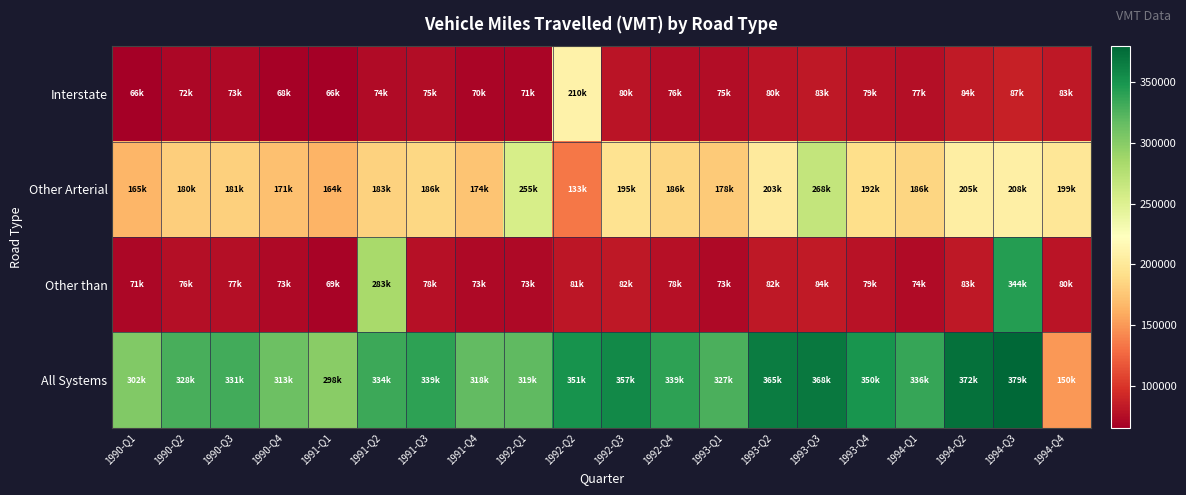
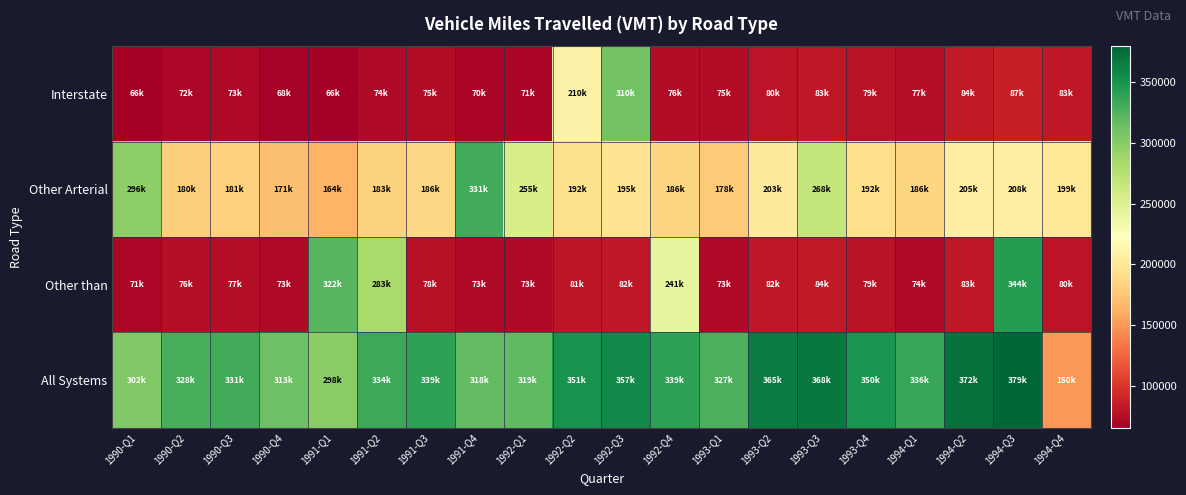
  {
    "Interstate": {
      "1990-Q1": "66k",
      "1990-Q2": "72k",
      "1990-Q3": "73k",
      "1990-Q4": "68k",
      "1991-Q1": "66k",
      "1991-Q2": "74k",
      "1991-Q3": "75k",
      "1991-Q4": "70k",
      "1992-Q1": "71k",
      "1992-Q2": "210k",
-     "1992-Q3": "80k",
+     "1992-Q3": "310k",
      "1992-Q4": "76k",
      "1993-Q1": "75k",
      "1993-Q2": "80k",
      "1993-Q3": "83k",
      "1993-Q4": "79k",
      "1994-Q1": "77k",
      "1994-Q2": "84k",
      "1994-Q3": "87k",
      "1994-Q4": "83k"
    },
    "Other Arterial": {
-     "1990-Q1": "165k",
+     "1990-Q1": "296k",
      "1990-Q2": "180k",
      "1990-Q3": "181k",
      "1990-Q4": "171k",
      "1991-Q1": "164k",
      "1991-Q2": "183k",
      "1991-Q3": "186k",
-     "1991-Q4": "174k",
+     "1991-Q4": "331k",
      "1992-Q1": "255k",
-     "1992-Q2": "133k",
+     "1992-Q2": "192k",
      "1992-Q3": "195k",
      "1992-Q4": "186k",
      "1993-Q1": "178k",
      "1993-Q2": "203k",
      "1993-Q3": "268k",
      "1993-Q4": "192k",
      "1994-Q1": "186k",
      "1994-Q2": "205k",
      "1994-Q3": "208k",
      "1994-Q4": "199k"
    },
    "Other than": {
      "1990-Q1": "71k",
      "1990-Q2": "76k",
      "1990-Q3": "77k",
      "1990-Q4": "73k",
-     "1991-Q1": "69k",
+     "1991-Q1": "322k",
      "1991-Q2": "283k",
      "1991-Q3": "78k",
      "1991-Q4": "73k",
      "1992-Q1": "73k",
      "1992-Q2": "81k",
      "1992-Q3": "82k",
-     "1992-Q4": "78k",
+     "1992-Q4": "241k",
      "1993-Q1": "73k",
      "1993-Q2": "82k",
      "1993-Q3": "84k",
      "1993-Q4": "79k",
      "1994-Q1": "74k",
      "1994-Q2": "83k",
      "1994-Q3": "344k",
      "1994-Q4": "80k"
    },
    "All Systems": {
      "1990-Q1": "302k",
      "1990-Q2": "328k",
      "1990-Q3": "331k",
      "1990-Q4": "313k",
      "1991-Q1": "298k",
      "1991-Q2": "334k",
      "1991-Q3": "339k",
      "1991-Q4": "318k",
      "1992-Q1": "319k",
      "1992-Q2": "351k",
      "1992-Q3": "357k",
      "1992-Q4": "339k",
      "1993-Q1": "327k",
      "1993-Q2": "365k",
      "1993-Q3": "368k",
      "1993-Q4": "350k",
      "1994-Q1": "336k",
      "1994-Q2": "372k",
      "1994-Q3": "379k",
      "1994-Q4": "150k"
    }
  }
